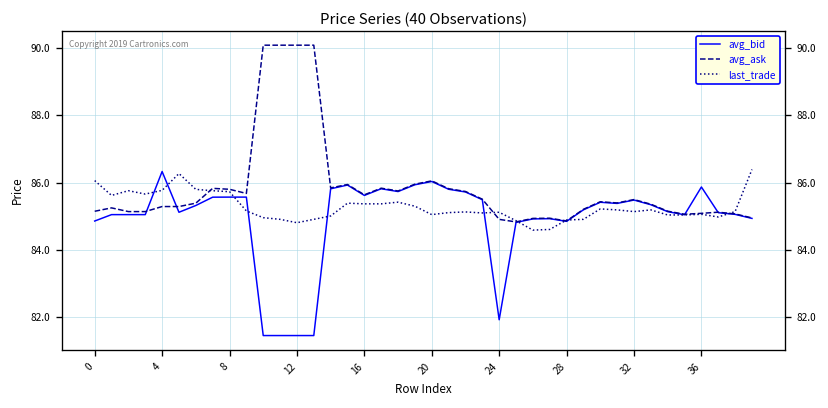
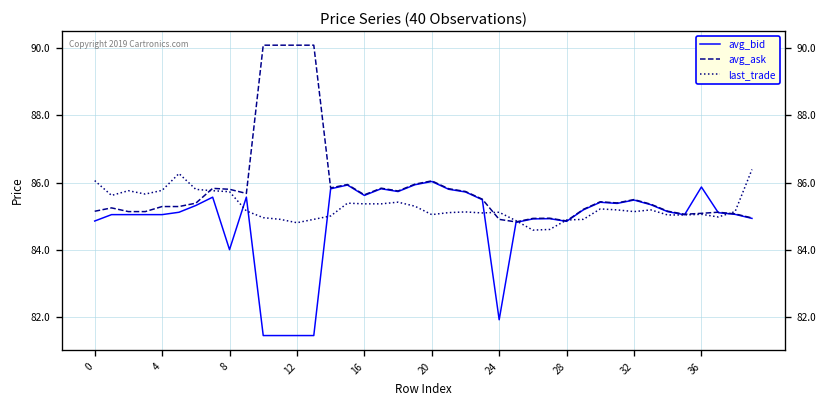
  {
    "avg_bid": {
      "0": 84.9,
-     "4": 86.3,
-     "8": 85.6,
+     "4": 85.1,
+     "8": 84.0,
      "12": 81.5,
      "24": 81.9,
      "36": 85.9
    }
  }
